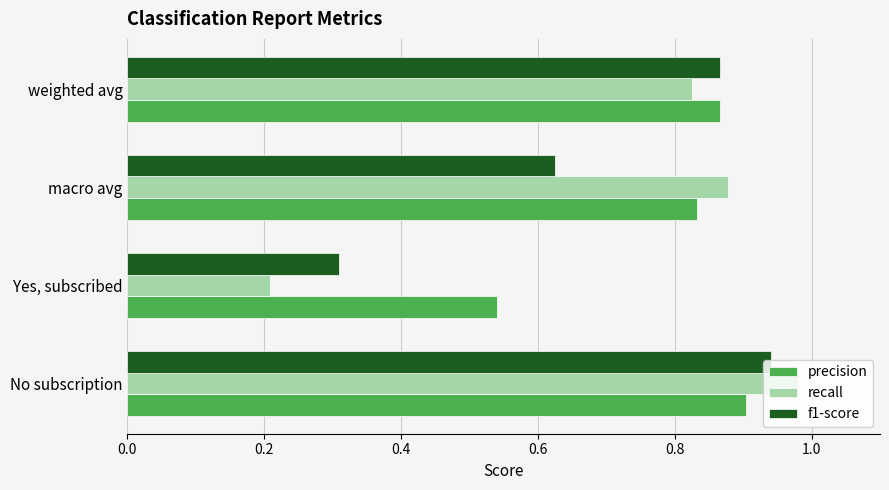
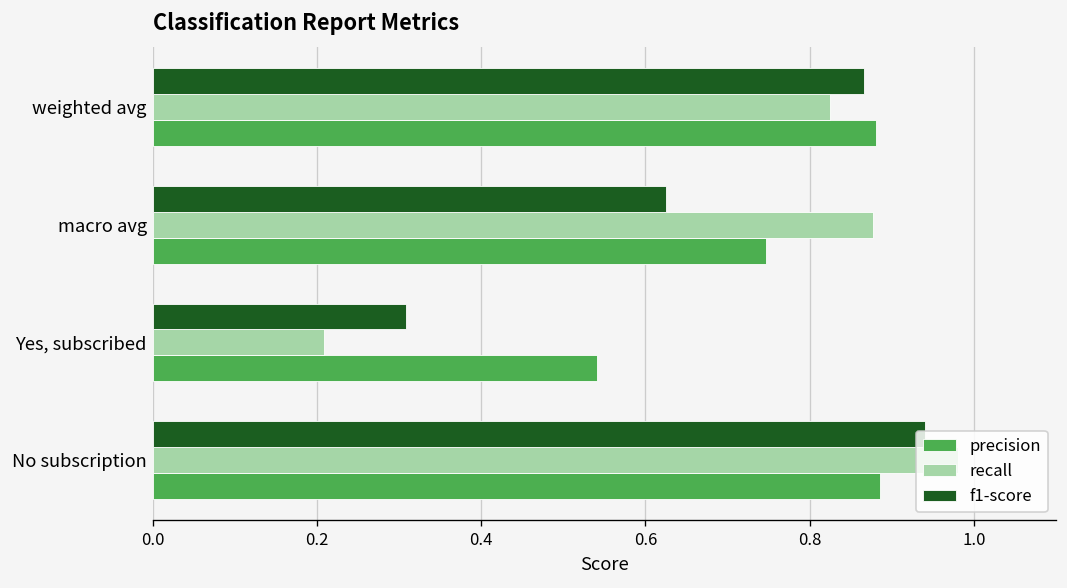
  {
    "precision": {
-     "weighted avg": 0.87,
-     "macro avg": 0.83,
+     "weighted avg": 0.88,
+     "macro avg": 0.75,
      "Yes, subscribed": 0.54,
-     "No subscription": 0.90
+     "No subscription": 0.89
    },
    "recall": {
      "weighted avg": 0.82,
      "macro avg": 0.88,
      "Yes, subscribed": 0.21
    },
    "f1-score": {
      "weighted avg": 0.87,
      "macro avg": 0.62,
      "Yes, subscribed": 0.31
    }
  }
